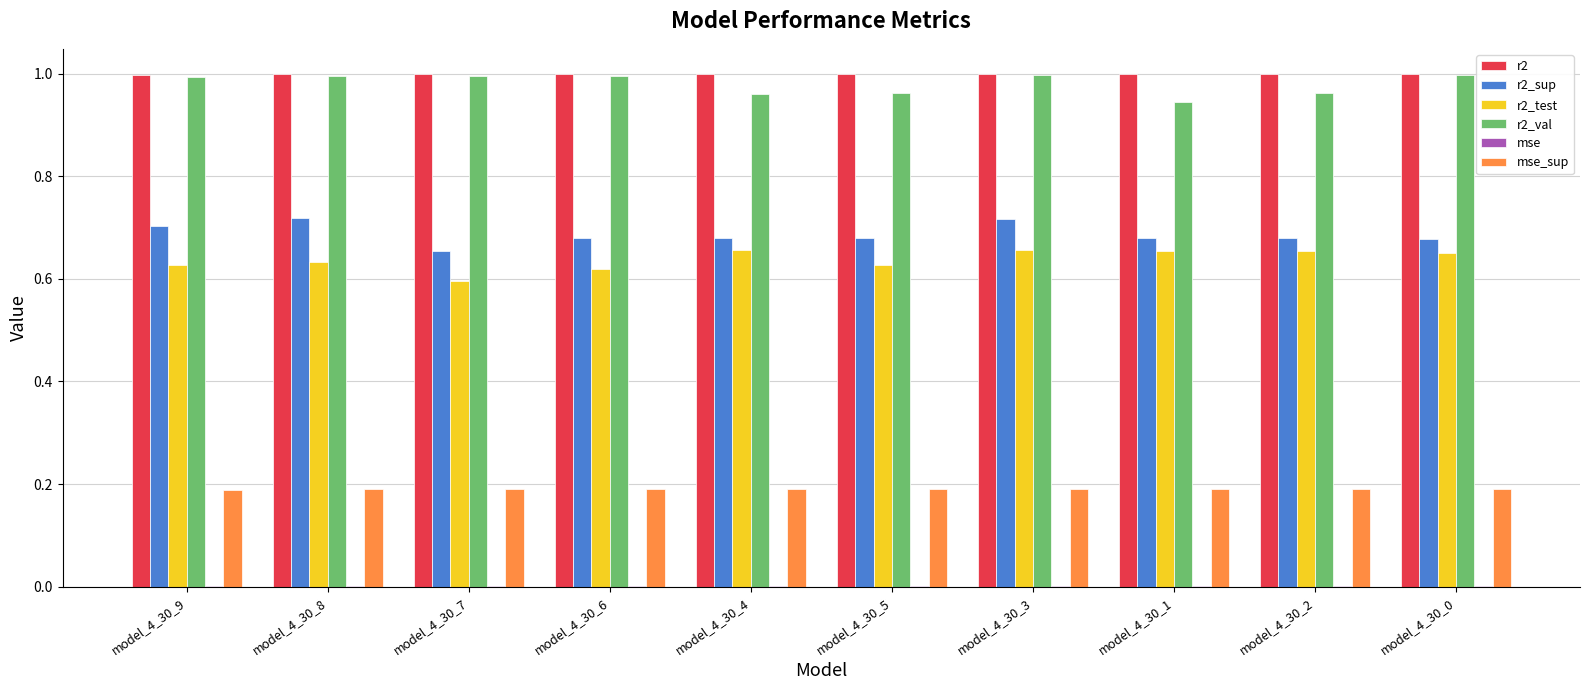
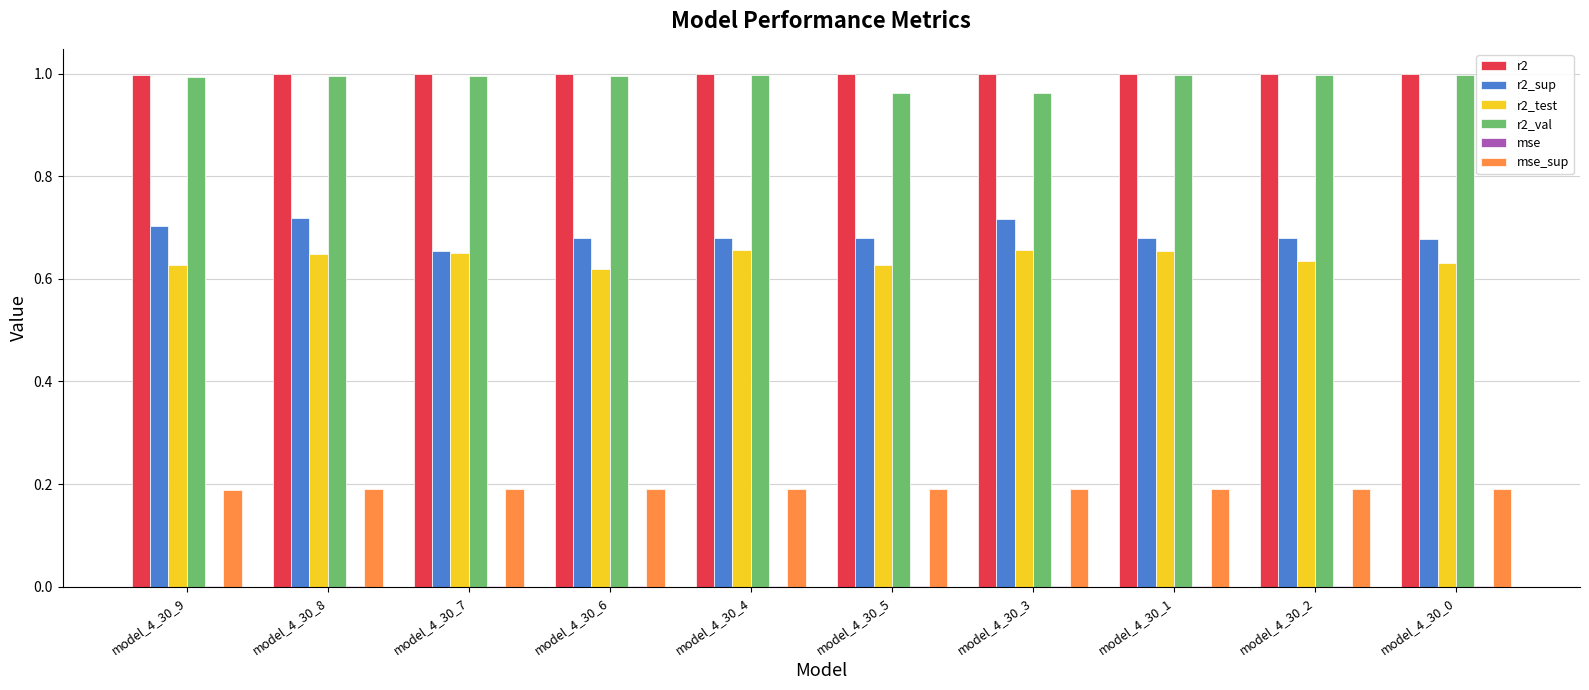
  {
    "r2": {
      "model_4_30_9": 1.00,
      "model_4_30_8": 1.00,
      "model_4_30_7": 1.00,
      "model_4_30_6": 1.00,
      "model_4_30_4": 1.00,
      "model_4_30_5": 1.00,
      "model_4_30_3": 1.00,
      "model_4_30_1": 1.00,
      "model_4_30_2": 1.00,
      "model_4_30_0": 1.00
    },
    "r2_sup": {
      "model_4_30_9": 0.70,
      "model_4_30_8": 0.72,
      "model_4_30_7": 0.65,
      "model_4_30_6": 0.68,
      "model_4_30_4": 0.68,
      "model_4_30_5": 0.68,
      "model_4_30_3": 0.72,
      "model_4_30_1": 0.68,
      "model_4_30_2": 0.68,
      "model_4_30_0": 0.68
    },
    "r2_test": {
      "model_4_30_9": 0.63,
-     "model_4_30_8": 0.63,
-     "model_4_30_7": 0.60,
+     "model_4_30_8": 0.65,
+     "model_4_30_7": 0.65,
      "model_4_30_6": 0.62,
      "model_4_30_4": 0.66,
      "model_4_30_5": 0.63,
      "model_4_30_3": 0.66,
      "model_4_30_1": 0.65,
-     "model_4_30_2": 0.65,
-     "model_4_30_0": 0.65
+     "model_4_30_2": 0.63,
+     "model_4_30_0": 0.63
    },
    "r2_val": {
      "model_4_30_9": 0.99,
      "model_4_30_8": 0.99,
      "model_4_30_7": 1.00,
      "model_4_30_6": 1.00,
-     "model_4_30_4": 0.96,
+     "model_4_30_4": 1.00,
      "model_4_30_5": 0.96,
-     "model_4_30_3": 1.00,
-     "model_4_30_1": 0.94,
-     "model_4_30_2": 0.96,
+     "model_4_30_3": 0.96,
+     "model_4_30_1": 1.00,
+     "model_4_30_2": 1.00,
      "model_4_30_0": 1.00
    },
    "mse_sup": {
      "model_4_30_9": 0.19,
      "model_4_30_8": 0.19,
      "model_4_30_7": 0.19,
      "model_4_30_6": 0.19,
      "model_4_30_4": 0.19,
      "model_4_30_5": 0.19,
      "model_4_30_3": 0.19,
      "model_4_30_1": 0.19,
      "model_4_30_2": 0.19,
      "model_4_30_0": 0.19
    }
  }
